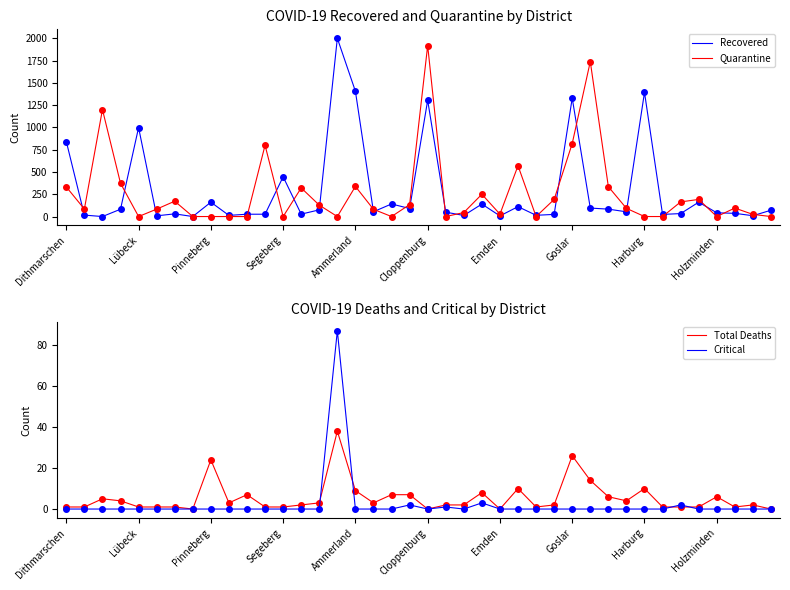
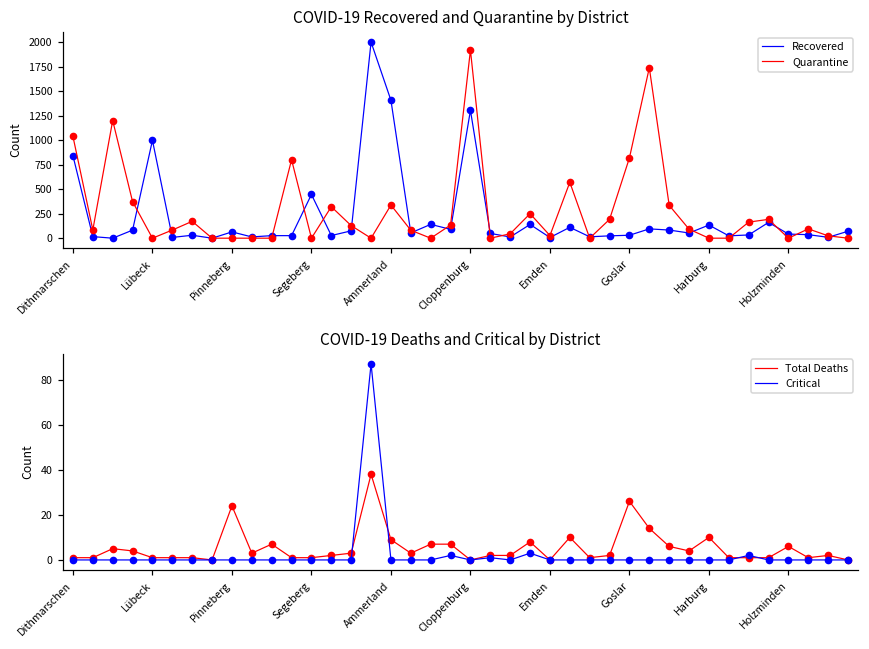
  {
    "COVID-19 Recovered and Quarantine by District": {
      "Recovered": {
        "Dithmarschen": 800,
        "Lübeck": 1000,
-       "Pinneberg": 200,
+       "Pinneberg": 100,
        "Segeberg": 400,
        "Ammerland": 1400,
        "Cloppenburg": 1300,
-       "Goslar": 1300,
-       "Harburg": 1400,
+       "Goslar": 0,
+       "Harburg": 100,
        "Holzminden": 0
      },
      "Quarantine": {
-       "Dithmarschen": 300,
+       "Dithmarschen": 1000,
        "Lübeck": 0,
        "Pinneberg": 0,
        "Segeberg": 0,
        "Ammerland": 300,
        "Cloppenburg": 1900,
        "Goslar": 800,
        "Harburg": 0,
        "Holzminden": 0
      }
    },
    "COVID-19 Deaths and Critical by District": {
      "Total Deaths": {
        "Pinneberg": 24,
        "Ammerland": 9,
        "Goslar": 26,
        "Harburg": 10,
        "Holzminden": 6
      },
      "Critical": {
        "Pinneberg": 0,
        "Ammerland": 0,
        "Goslar": 0,
        "Harburg": 0,
        "Holzminden": 0
      }
    }
  }
